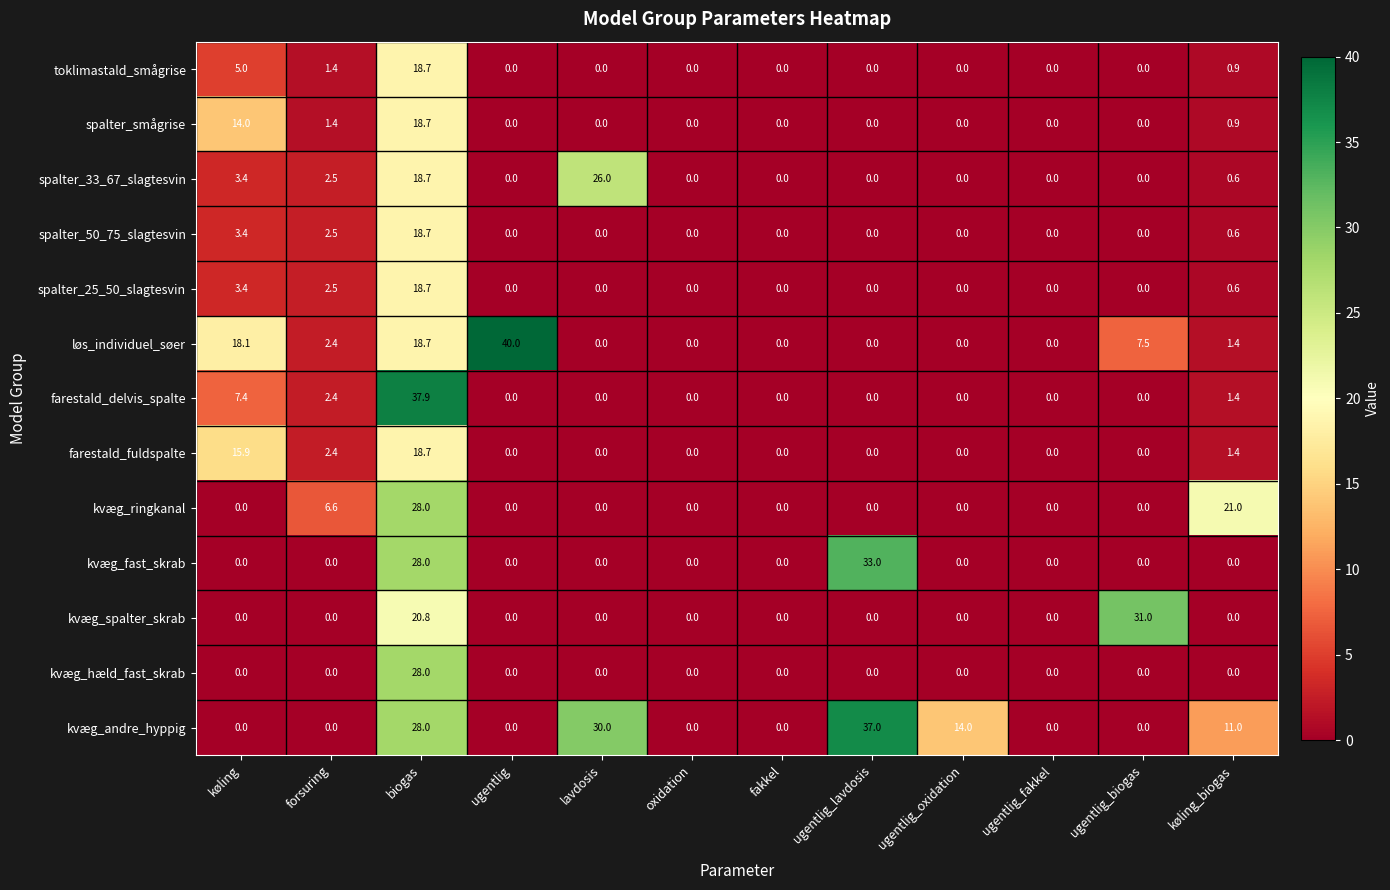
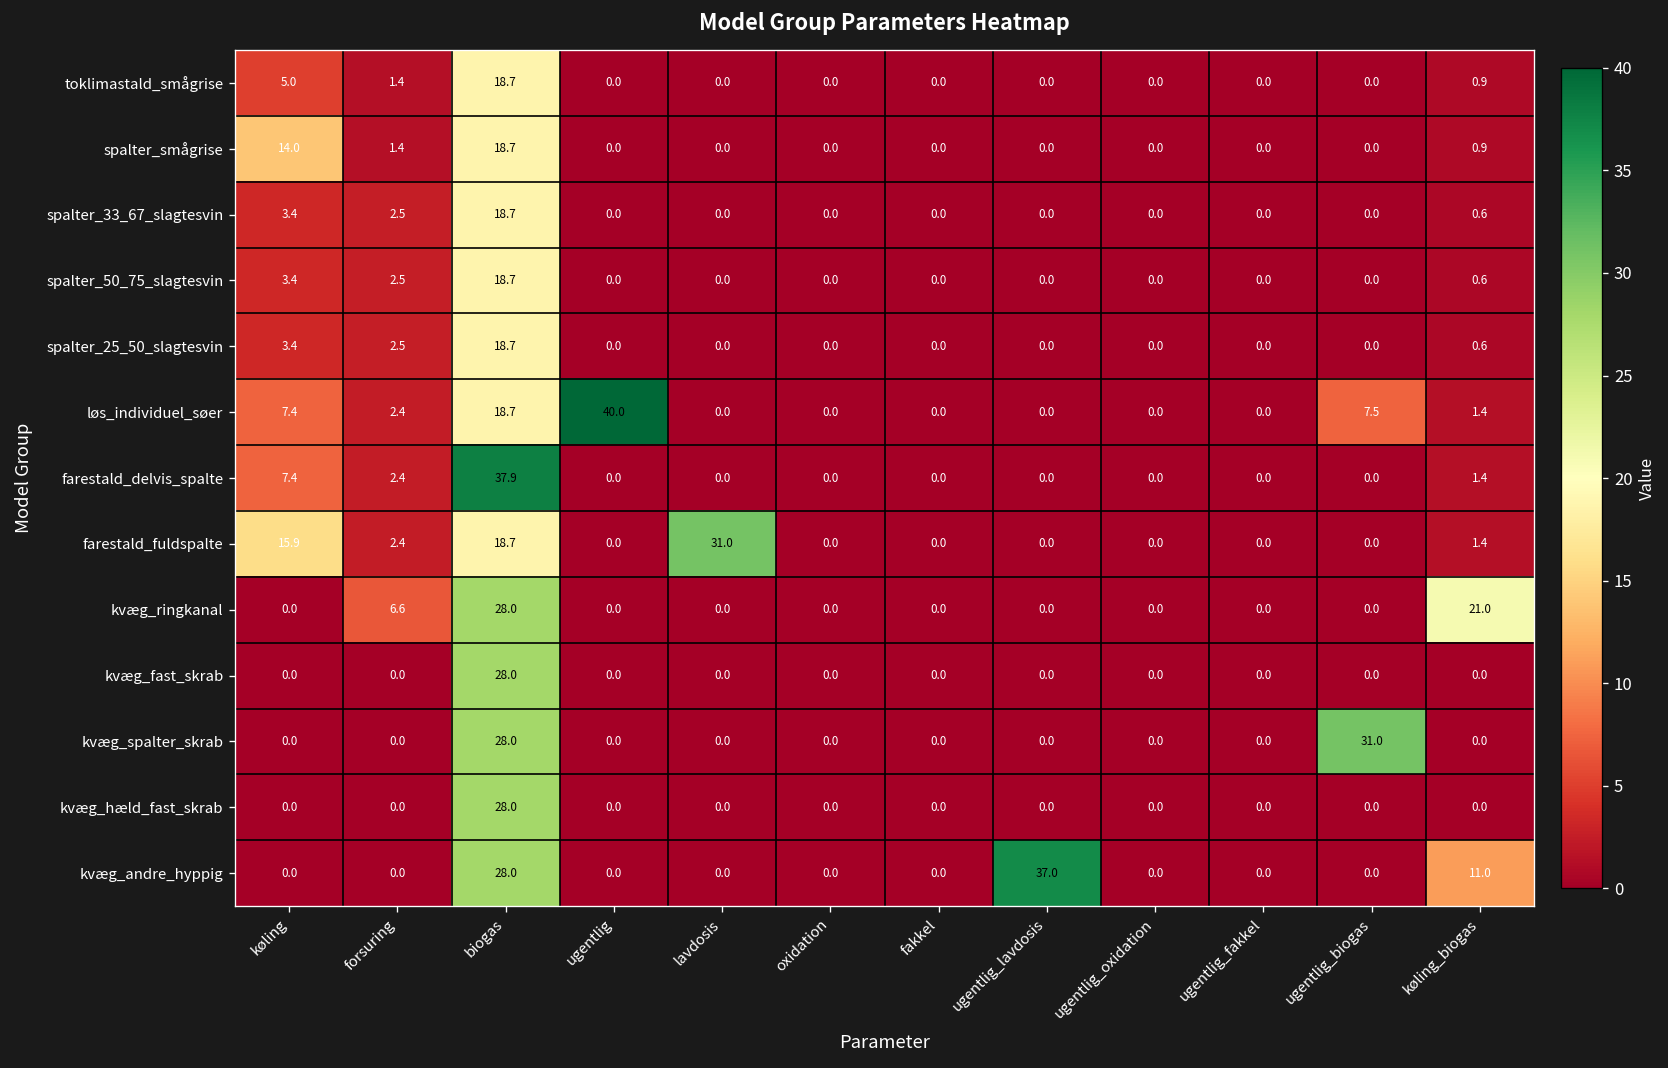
  {
    "toklimastald_smågrise": {
      "køling": 5.0,
      "forsuring": 1.4,
      "biogas": 18.7,
      "ugentlig": 0.0,
      "lavdosis": 0.0,
      "oxidation": 0.0,
      "fakkel": 0.0,
      "ugentlig_lavdosis": 0.0,
      "ugentlig_oxidation": 0.0,
      "ugentlig_fakkel": 0.0,
      "ugentlig_biogas": 0.0,
      "køling_biogas": 0.9
    },
    "spalter_smågrise": {
      "køling": 14.0,
      "forsuring": 1.4,
      "biogas": 18.7,
      "ugentlig": 0.0,
      "lavdosis": 0.0,
      "oxidation": 0.0,
      "fakkel": 0.0,
      "ugentlig_lavdosis": 0.0,
      "ugentlig_oxidation": 0.0,
      "ugentlig_fakkel": 0.0,
      "ugentlig_biogas": 0.0,
      "køling_biogas": 0.9
    },
    "spalter_33_67_slagtesvin": {
      "køling": 3.4,
      "forsuring": 2.5,
      "biogas": 18.7,
      "ugentlig": 0.0,
-     "lavdosis": 26.0,
+     "lavdosis": 0.0,
      "oxidation": 0.0,
      "fakkel": 0.0,
      "ugentlig_lavdosis": 0.0,
      "ugentlig_oxidation": 0.0,
      "ugentlig_fakkel": 0.0,
      "ugentlig_biogas": 0.0,
      "køling_biogas": 0.6
    },
    "spalter_50_75_slagtesvin": {
      "køling": 3.4,
      "forsuring": 2.5,
      "biogas": 18.7,
      "ugentlig": 0.0,
      "lavdosis": 0.0,
      "oxidation": 0.0,
      "fakkel": 0.0,
      "ugentlig_lavdosis": 0.0,
      "ugentlig_oxidation": 0.0,
      "ugentlig_fakkel": 0.0,
      "ugentlig_biogas": 0.0,
      "køling_biogas": 0.6
    },
    "spalter_25_50_slagtesvin": {
      "køling": 3.4,
      "forsuring": 2.5,
      "biogas": 18.7,
      "ugentlig": 0.0,
      "lavdosis": 0.0,
      "oxidation": 0.0,
      "fakkel": 0.0,
      "ugentlig_lavdosis": 0.0,
      "ugentlig_oxidation": 0.0,
      "ugentlig_fakkel": 0.0,
      "ugentlig_biogas": 0.0,
      "køling_biogas": 0.6
    },
    "løs_individuel_søer": {
-     "køling": 18.1,
+     "køling": 7.4,
      "forsuring": 2.4,
      "biogas": 18.7,
      "ugentlig": 40.0,
      "lavdosis": 0.0,
      "oxidation": 0.0,
      "fakkel": 0.0,
      "ugentlig_lavdosis": 0.0,
      "ugentlig_oxidation": 0.0,
      "ugentlig_fakkel": 0.0,
      "ugentlig_biogas": 7.5,
      "køling_biogas": 1.4
    },
    "farestald_delvis_spalte": {
      "køling": 7.4,
      "forsuring": 2.4,
      "biogas": 37.9,
      "ugentlig": 0.0,
      "lavdosis": 0.0,
      "oxidation": 0.0,
      "fakkel": 0.0,
      "ugentlig_lavdosis": 0.0,
      "ugentlig_oxidation": 0.0,
      "ugentlig_fakkel": 0.0,
      "ugentlig_biogas": 0.0,
      "køling_biogas": 1.4
    },
    "farestald_fuldspalte": {
      "køling": 15.9,
      "forsuring": 2.4,
      "biogas": 18.7,
      "ugentlig": 0.0,
-     "lavdosis": 0.0,
+     "lavdosis": 31.0,
      "oxidation": 0.0,
      "fakkel": 0.0,
      "ugentlig_lavdosis": 0.0,
      "ugentlig_oxidation": 0.0,
      "ugentlig_fakkel": 0.0,
      "ugentlig_biogas": 0.0,
      "køling_biogas": 1.4
    },
    "kvæg_ringkanal": {
      "køling": 0.0,
      "forsuring": 6.6,
      "biogas": 28.0,
      "ugentlig": 0.0,
      "lavdosis": 0.0,
      "oxidation": 0.0,
      "fakkel": 0.0,
      "ugentlig_lavdosis": 0.0,
      "ugentlig_oxidation": 0.0,
      "ugentlig_fakkel": 0.0,
      "ugentlig_biogas": 0.0,
      "køling_biogas": 21.0
    },
    "kvæg_fast_skrab": {
      "køling": 0.0,
      "forsuring": 0.0,
      "biogas": 28.0,
      "ugentlig": 0.0,
      "lavdosis": 0.0,
      "oxidation": 0.0,
      "fakkel": 0.0,
-     "ugentlig_lavdosis": 33.0,
+     "ugentlig_lavdosis": 0.0,
      "ugentlig_oxidation": 0.0,
      "ugentlig_fakkel": 0.0,
      "ugentlig_biogas": 0.0,
      "køling_biogas": 0.0
    },
    "kvæg_spalter_skrab": {
      "køling": 0.0,
      "forsuring": 0.0,
-     "biogas": 20.8,
+     "biogas": 28.0,
      "ugentlig": 0.0,
      "lavdosis": 0.0,
      "oxidation": 0.0,
      "fakkel": 0.0,
      "ugentlig_lavdosis": 0.0,
      "ugentlig_oxidation": 0.0,
      "ugentlig_fakkel": 0.0,
      "ugentlig_biogas": 31.0,
      "køling_biogas": 0.0
    },
    "kvæg_hæld_fast_skrab": {
      "køling": 0.0,
      "forsuring": 0.0,
      "biogas": 28.0,
      "ugentlig": 0.0,
      "lavdosis": 0.0,
      "oxidation": 0.0,
      "fakkel": 0.0,
      "ugentlig_lavdosis": 0.0,
      "ugentlig_oxidation": 0.0,
      "ugentlig_fakkel": 0.0,
      "ugentlig_biogas": 0.0,
      "køling_biogas": 0.0
    },
    "kvæg_andre_hyppig": {
      "køling": 0.0,
      "forsuring": 0.0,
      "biogas": 28.0,
      "ugentlig": 0.0,
-     "lavdosis": 30.0,
+     "lavdosis": 0.0,
      "oxidation": 0.0,
      "fakkel": 0.0,
      "ugentlig_lavdosis": 37.0,
-     "ugentlig_oxidation": 14.0,
+     "ugentlig_oxidation": 0.0,
      "ugentlig_fakkel": 0.0,
      "ugentlig_biogas": 0.0,
      "køling_biogas": 11.0
    }
  }
